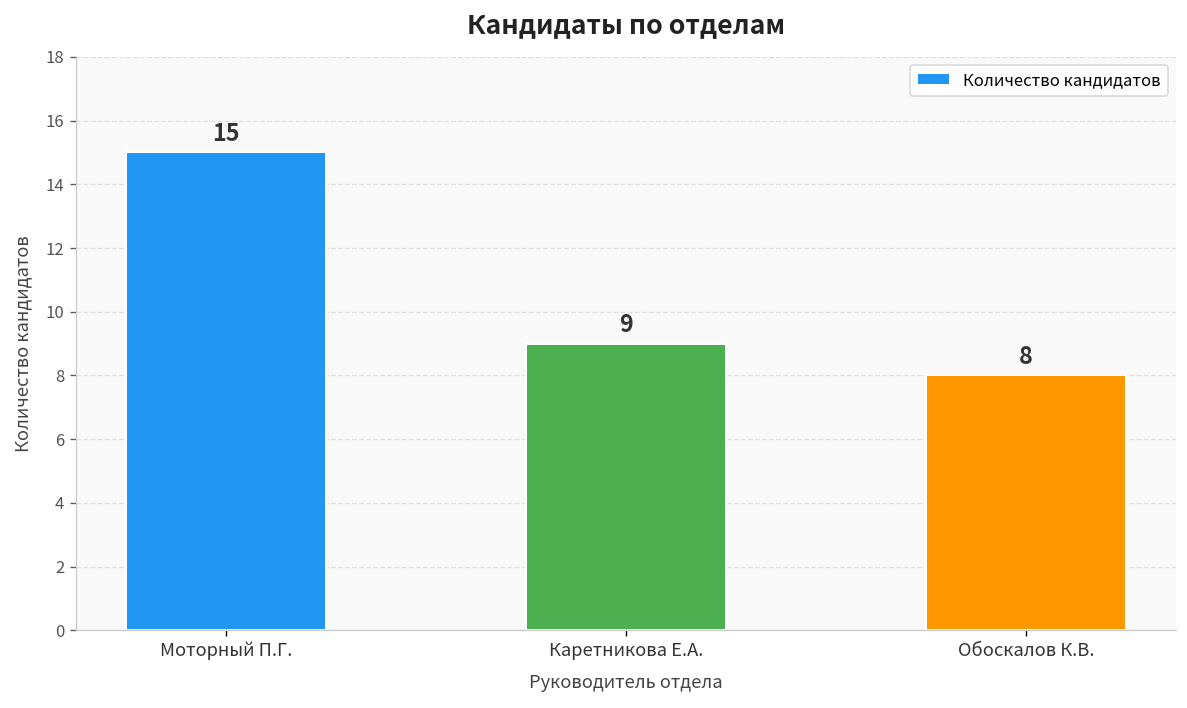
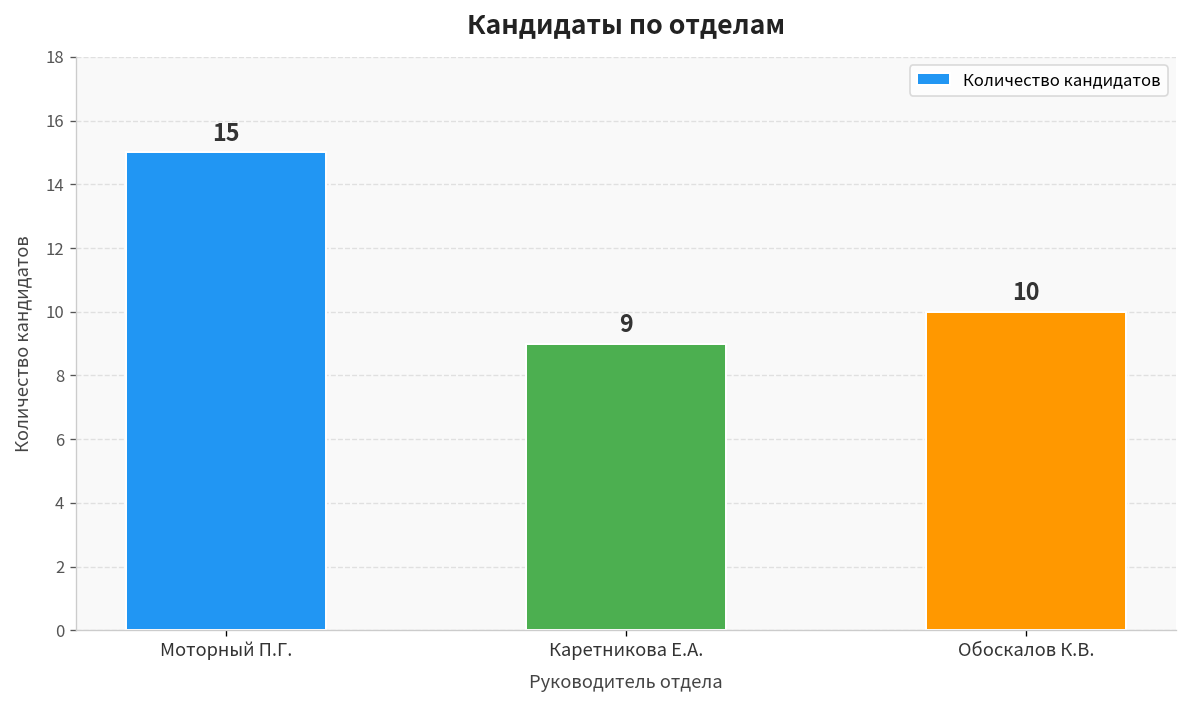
  {
    "Моторный П.Г.": 15,
    "Каретникова Е.А.": 9,
-   "Обоскалов К.В.": 8
+   "Обоскалов К.В.": 10
  }
